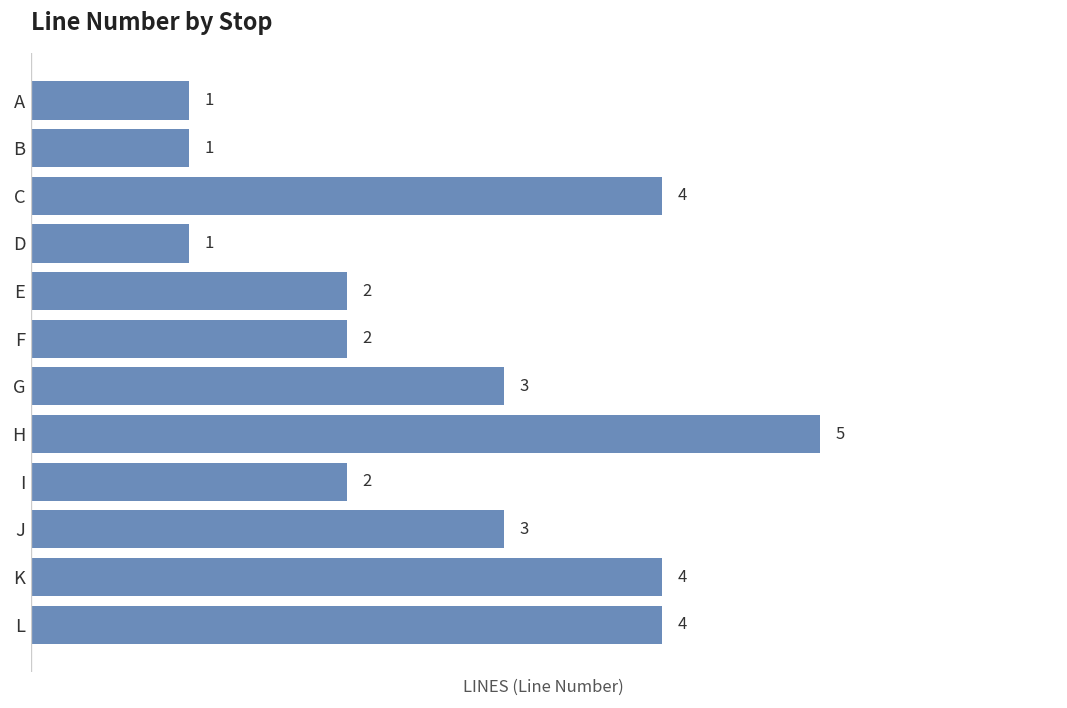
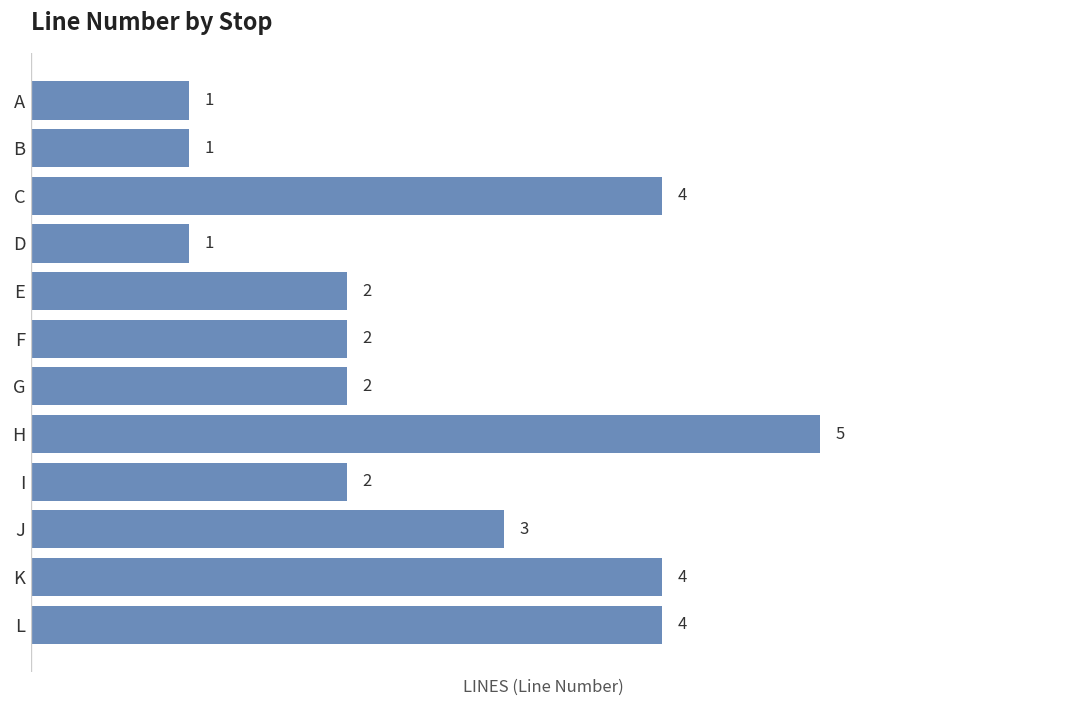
  {
    "A": 1,
    "B": 1,
    "C": 4,
    "D": 1,
    "E": 2,
    "F": 2,
-   "G": 3,
+   "G": 2,
    "H": 5,
    "I": 2,
    "J": 3,
    "K": 4,
    "L": 4
  }
